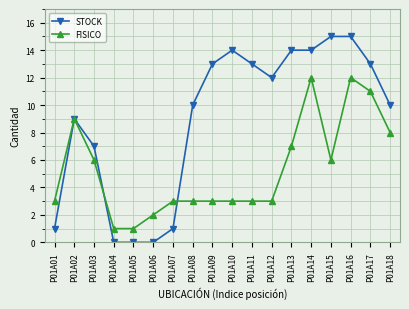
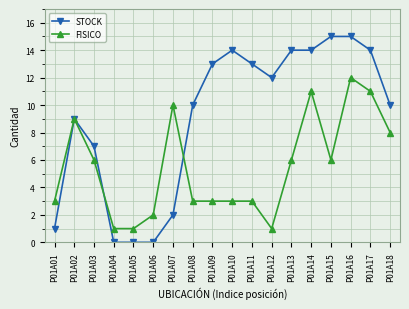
  {
    "STOCK": {
      "P01A01": 1,
      "P01A03": 7,
      "P01A04": 0,
      "P01A05": 0,
      "P01A06": 0,
-     "P01A07": 1,
+     "P01A07": 2,
      "P01A08": 10,
      "P01A09": 13,
      "P01A10": 14,
      "P01A11": 13,
      "P01A12": 12,
      "P01A13": 14,
      "P01A14": 14,
      "P01A15": 15,
      "P01A16": 15,
-     "P01A17": 13,
+     "P01A17": 14,
      "P01A18": 10
    },
    "FISICO": {
      "P01A01": 3,
      "P01A03": 6,
      "P01A04": 1,
      "P01A05": 1,
      "P01A06": 2,
-     "P01A07": 3,
+     "P01A07": 10,
      "P01A08": 3,
      "P01A09": 3,
      "P01A10": 3,
      "P01A11": 3,
-     "P01A12": 3,
-     "P01A13": 7,
-     "P01A14": 12,
+     "P01A12": 1,
+     "P01A13": 6,
+     "P01A14": 11,
      "P01A15": 6,
      "P01A16": 12,
      "P01A17": 11,
      "P01A18": 8
    }
  }
